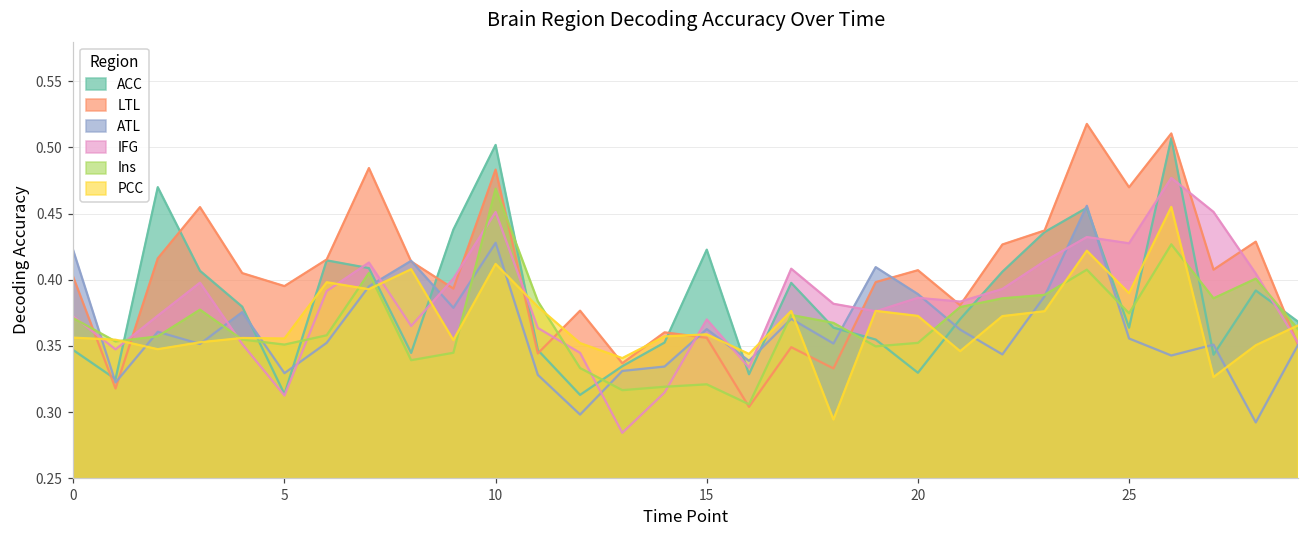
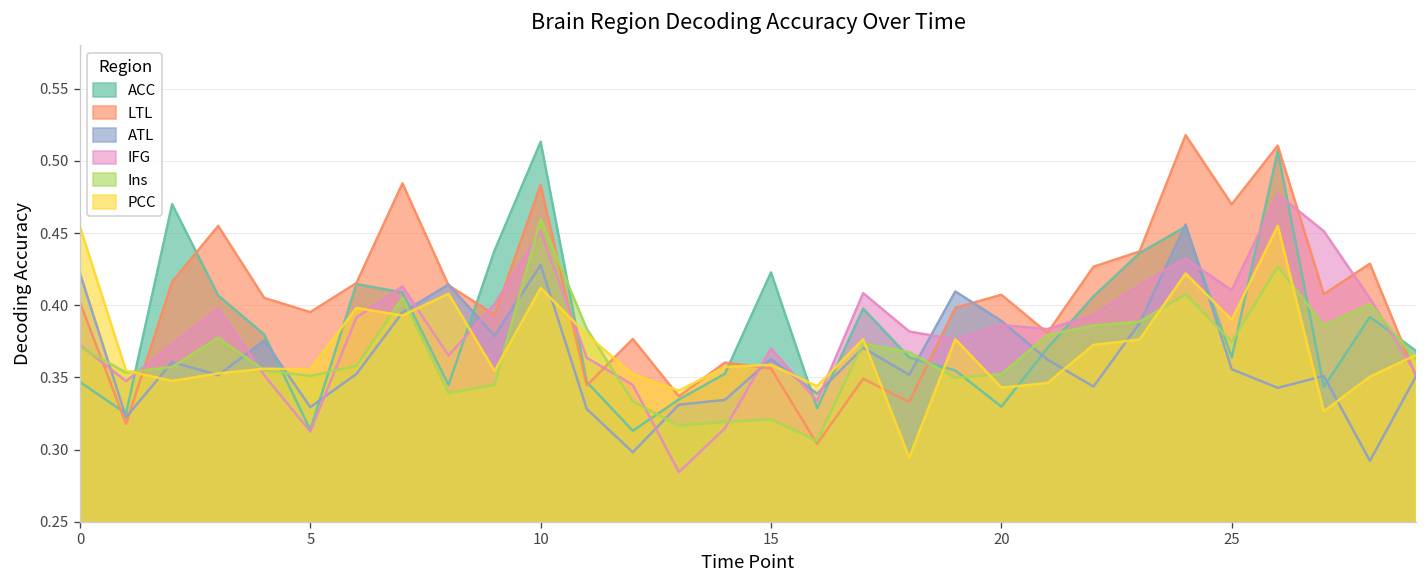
  {
    "ACC": {
      "0": 0.347,
-     "10": 0.502,
+     "10": 0.513,
      "15": 0.423,
      "20": 0.330,
      "25": 0.364
    },
    "LTL": {
      "0": 0.402,
      "5": 0.395,
      "10": 0.483,
      "15": 0.356,
      "20": 0.407,
      "25": 0.470
    },
    "ATL": {
      "0": 0.422,
      "5": 0.329,
      "10": 0.428,
      "15": 0.363,
      "20": 0.389,
      "25": 0.356
    },
    "IFG": {
      "10": 0.451,
      "15": 0.370,
      "20": 0.386,
-     "25": 0.428
+     "25": 0.410
    },
    "Ins": {
      "5": 0.351,
-     "10": 0.469,
+     "10": 0.460,
      "15": 0.321,
      "20": 0.352,
      "25": 0.375
    },
    "PCC": {
-     "0": 0.356,
+     "0": 0.454,
      "5": 0.356,
      "10": 0.412,
      "15": 0.359,
-     "20": 0.373,
+     "20": 0.343,
      "25": 0.390
    }
  }
